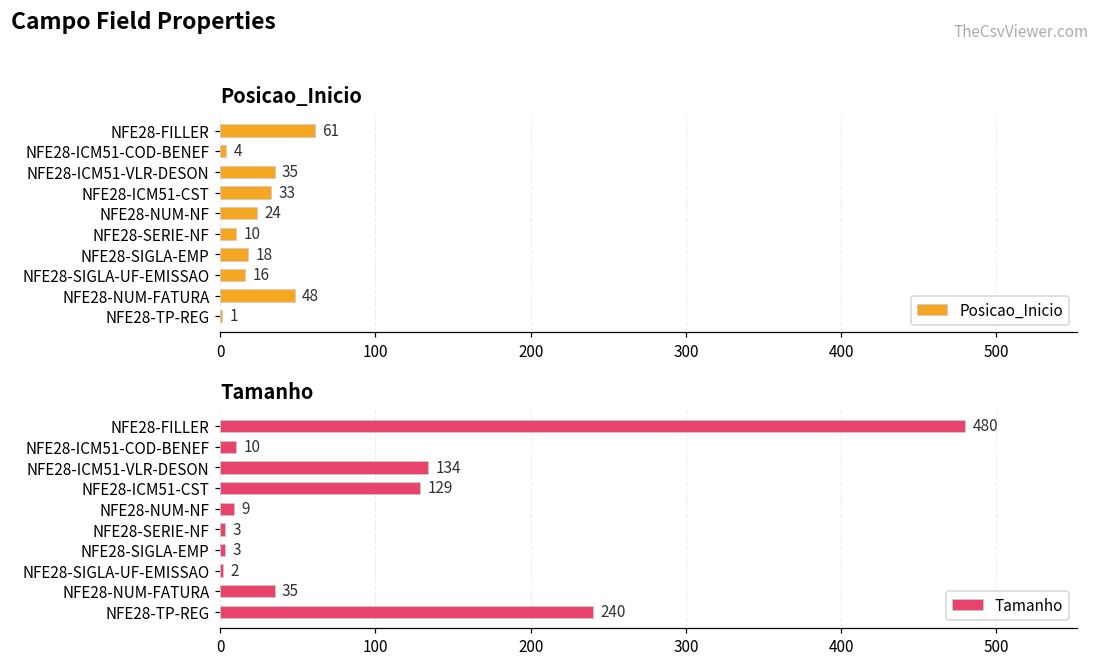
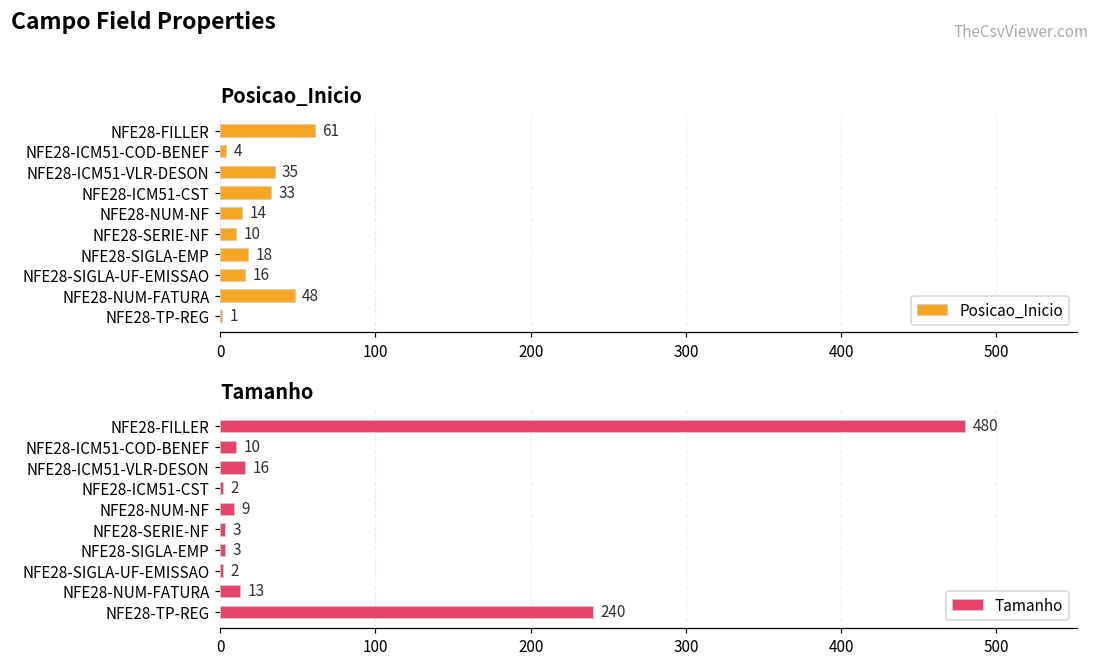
  {
    "Posicao_Inicio": {
      "NFE28-FILLER": 61,
      "NFE28-ICM51-COD-BENEF": 4,
      "NFE28-ICM51-VLR-DESON": 35,
      "NFE28-ICM51-CST": 33,
-     "NFE28-NUM-NF": 24,
+     "NFE28-NUM-NF": 14,
      "NFE28-SERIE-NF": 10,
      "NFE28-SIGLA-EMP": 18,
      "NFE28-SIGLA-UF-EMISSAO": 16,
      "NFE28-NUM-FATURA": 48,
      "NFE28-TP-REG": 1
    },
    "Tamanho": {
      "NFE28-FILLER": 480,
      "NFE28-ICM51-COD-BENEF": 10,
-     "NFE28-ICM51-VLR-DESON": 134,
-     "NFE28-ICM51-CST": 129,
+     "NFE28-ICM51-VLR-DESON": 16,
+     "NFE28-ICM51-CST": 2,
      "NFE28-NUM-NF": 9,
      "NFE28-SERIE-NF": 3,
      "NFE28-SIGLA-EMP": 3,
      "NFE28-SIGLA-UF-EMISSAO": 2,
-     "NFE28-NUM-FATURA": 35,
+     "NFE28-NUM-FATURA": 13,
      "NFE28-TP-REG": 240
    }
  }
